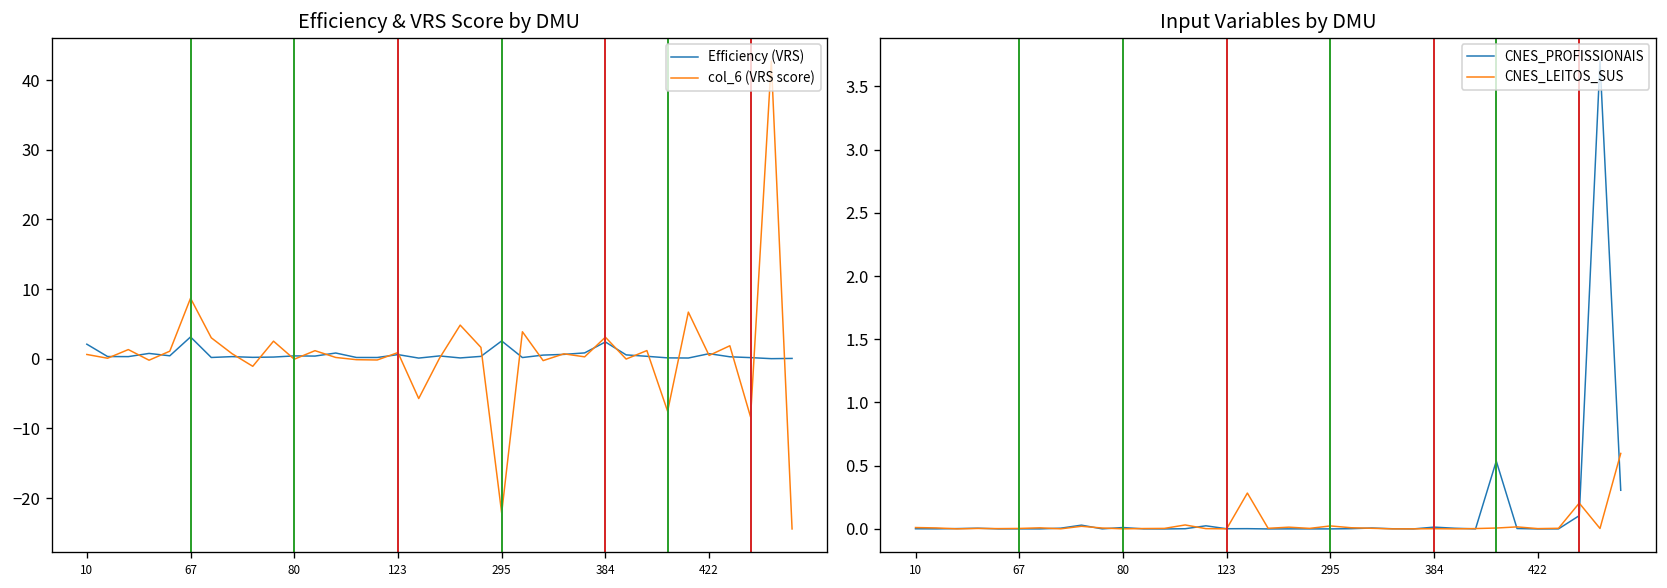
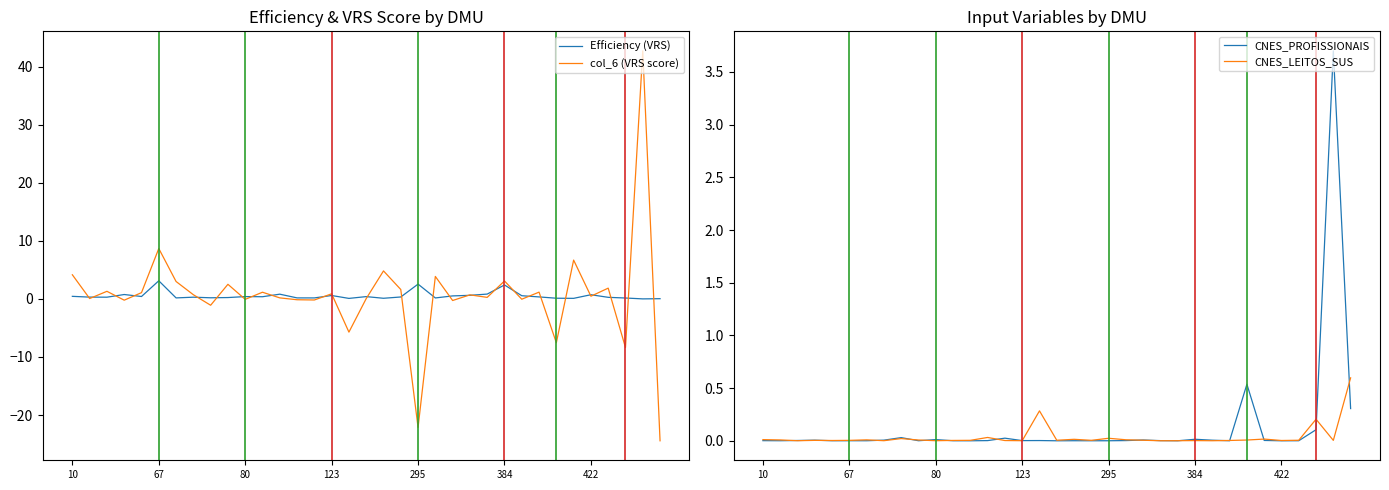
  {
    "Efficiency & VRS Score by DMU": {
      "Efficiency (VRS)": {
-       "10": 2,
+       "10": 0,
        "67": 3,
        "80": 0,
        "295": 3,
        "384": 2
      },
      "col_6 (VRS score)": {
-       "10": 1,
+       "10": 4,
        "67": 9,
        "80": 0,
        "295": -22,
        "384": 3
      }
    }
  }
